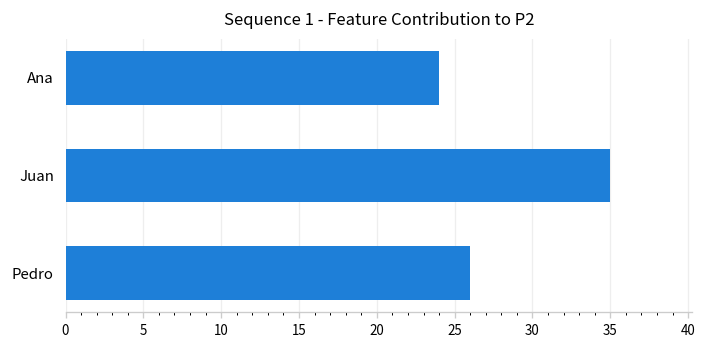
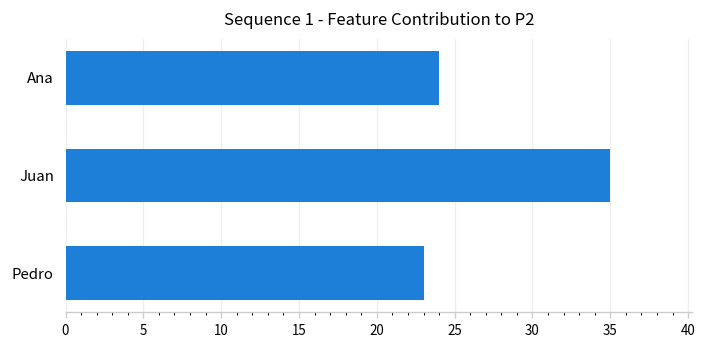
  {
    "Ana": 24,
    "Juan": 35,
-   "Pedro": 26
+   "Pedro": 23
  }
